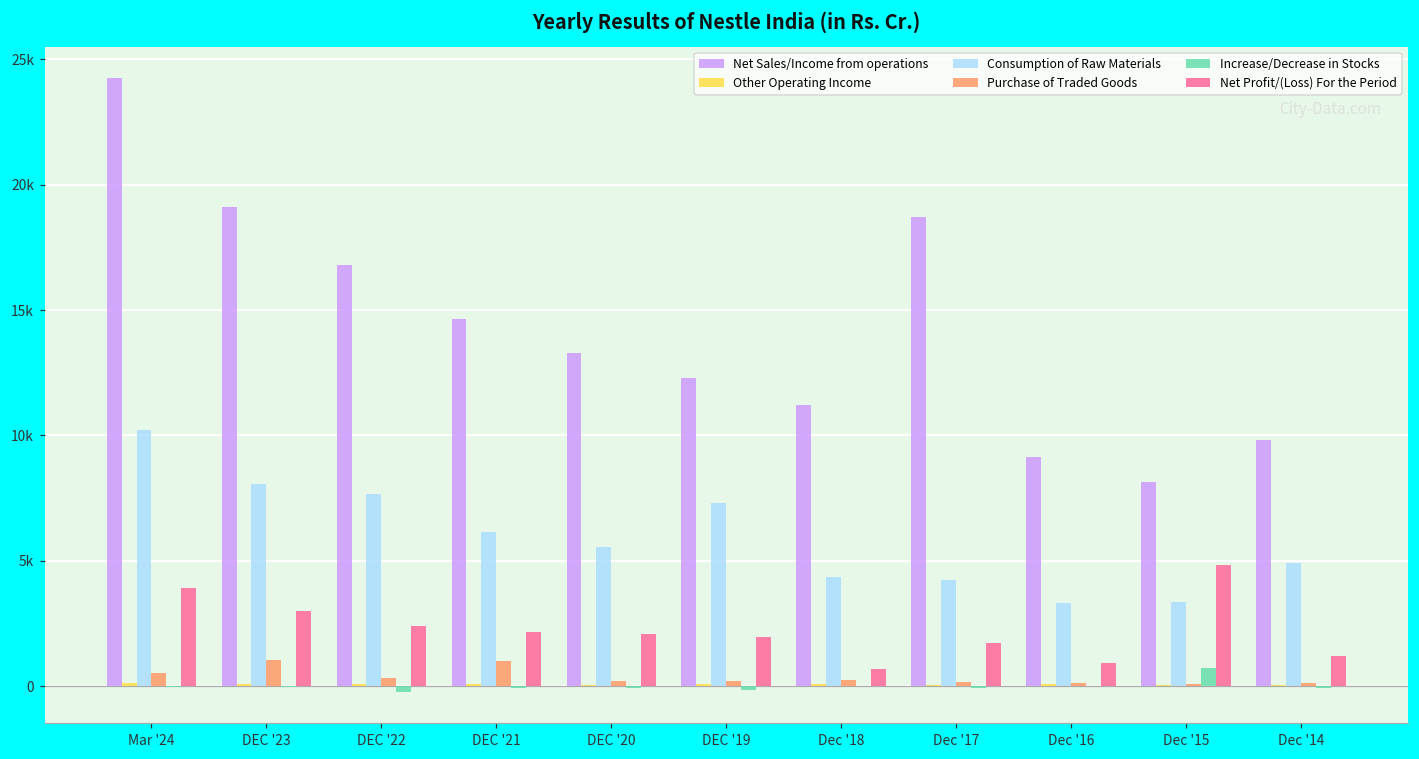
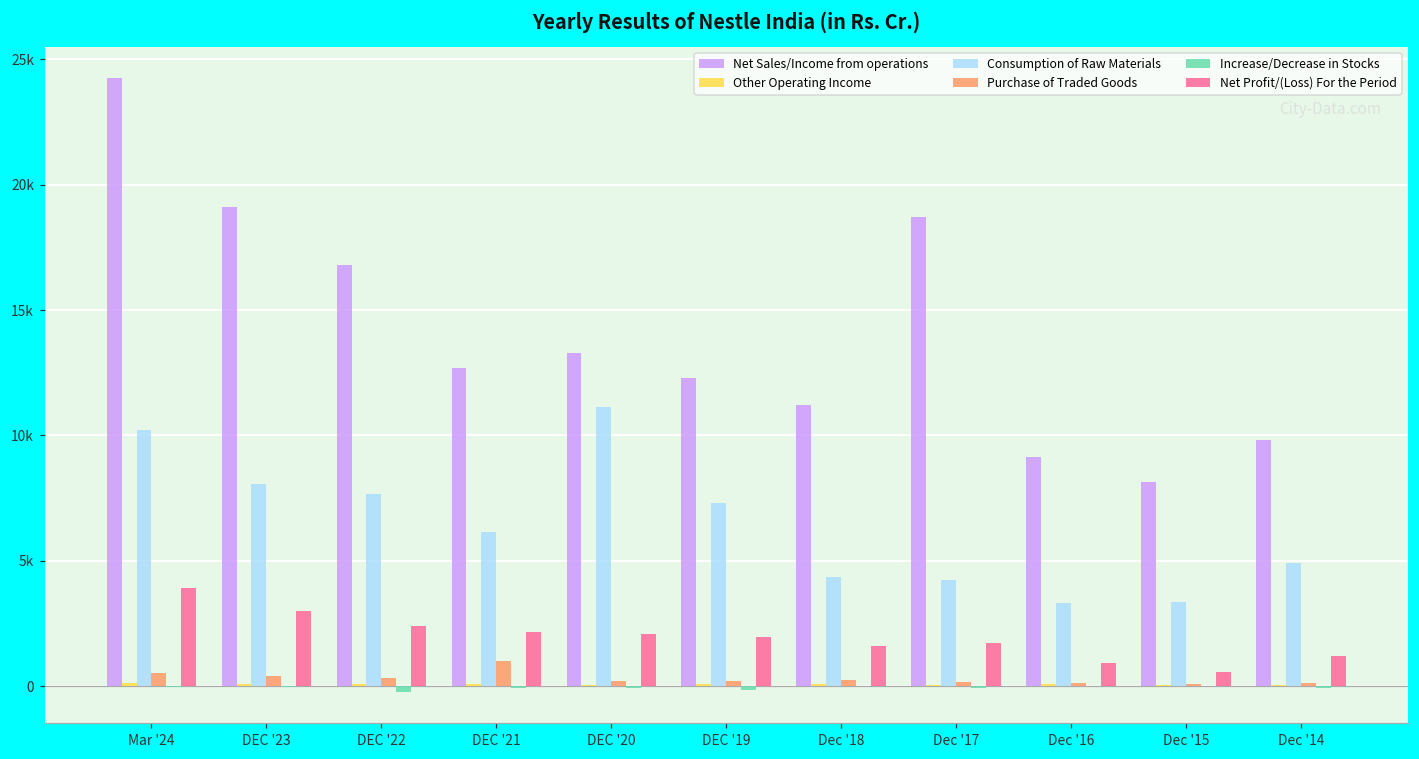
  {
    "Net Sales/Income from operations": {
      "Mar '24": 24300,
      "DEC '23": 19100,
      "DEC '22": 16800,
-     "DEC '21": 14600,
+     "DEC '21": 12700,
      "DEC '20": 13300,
      "DEC '19": 12300,
      "Dec '18": 11200,
      "Dec '17": 18700,
      "Dec '16": 9200,
      "Dec '15": 8100,
      "Dec '14": 9800
    },
    "Other Operating Income": {
      "Mar '24": 100
    },
    "Consumption of Raw Materials": {
      "Mar '24": 10200,
      "DEC '23": 8100,
      "DEC '22": 7700,
      "DEC '21": 6200,
-     "DEC '20": 5600,
+     "DEC '20": 11100,
      "DEC '19": 7300,
      "Dec '18": 4400,
      "Dec '17": 4200,
      "Dec '16": 3300,
      "Dec '15": 3400,
      "Dec '14": 4900
    },
    "Purchase of Traded Goods": {
      "Mar '24": 500,
-     "DEC '23": 1100,
+     "DEC '23": 400,
      "DEC '22": 300,
      "DEC '21": 1000,
      "DEC '20": 200,
      "DEC '19": 200,
      "Dec '18": 200,
      "Dec '17": 200,
      "Dec '16": 100
    },
    "Increase/Decrease in Stocks": {
      "DEC '22": -200,
      "DEC '19": -100,
-     "Dec '15": 700
+     "Dec '15": 0
    },
    "Net Profit/(Loss) For the Period": {
      "Mar '24": 3900,
      "DEC '23": 3000,
      "DEC '22": 2400,
      "DEC '21": 2100,
      "DEC '20": 2100,
      "DEC '19": 2000,
-     "Dec '18": 700,
+     "Dec '18": 1600,
      "Dec '17": 1700,
      "Dec '16": 900,
-     "Dec '15": 4800,
+     "Dec '15": 600,
      "Dec '14": 1200
    }
  }
